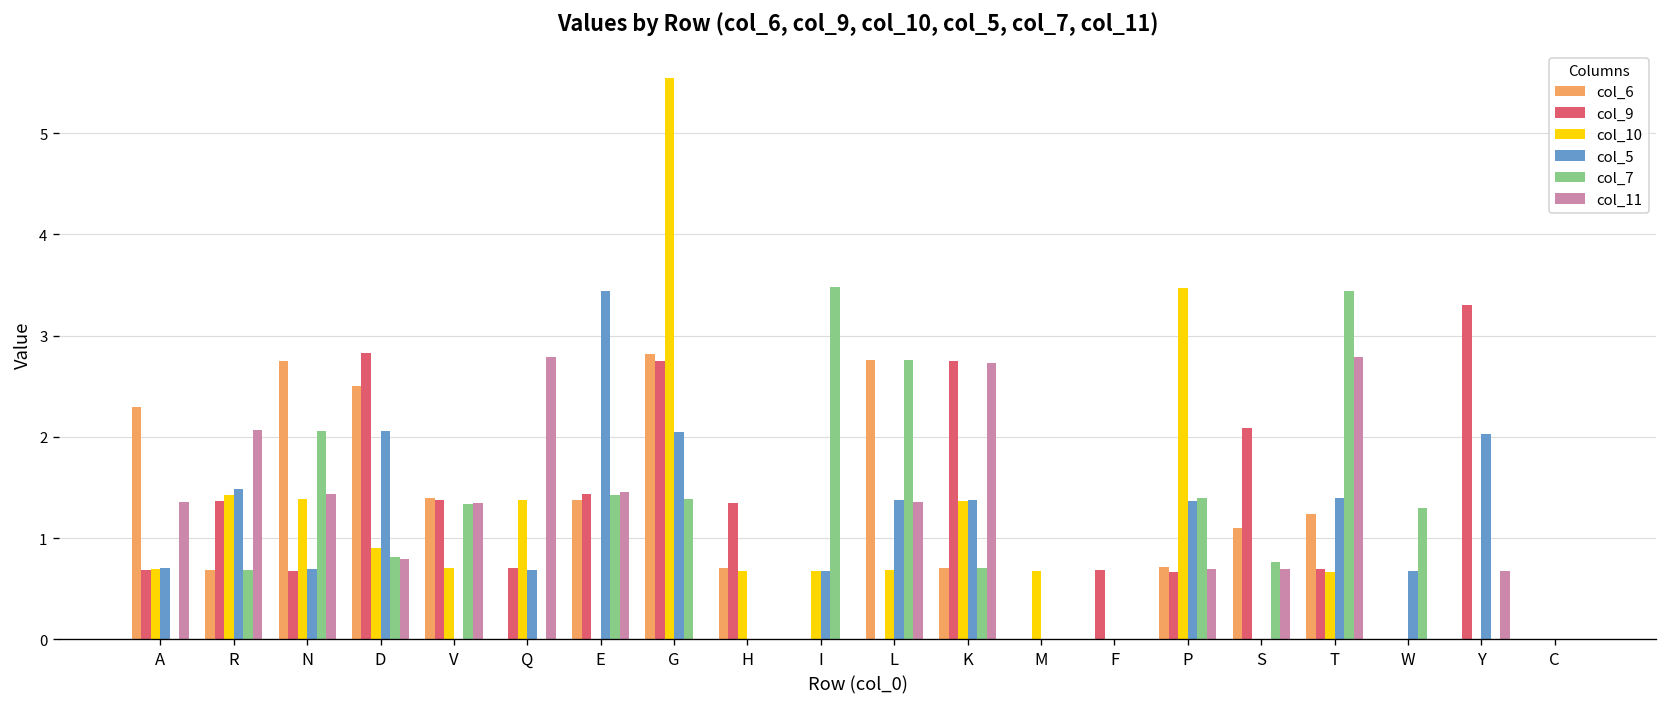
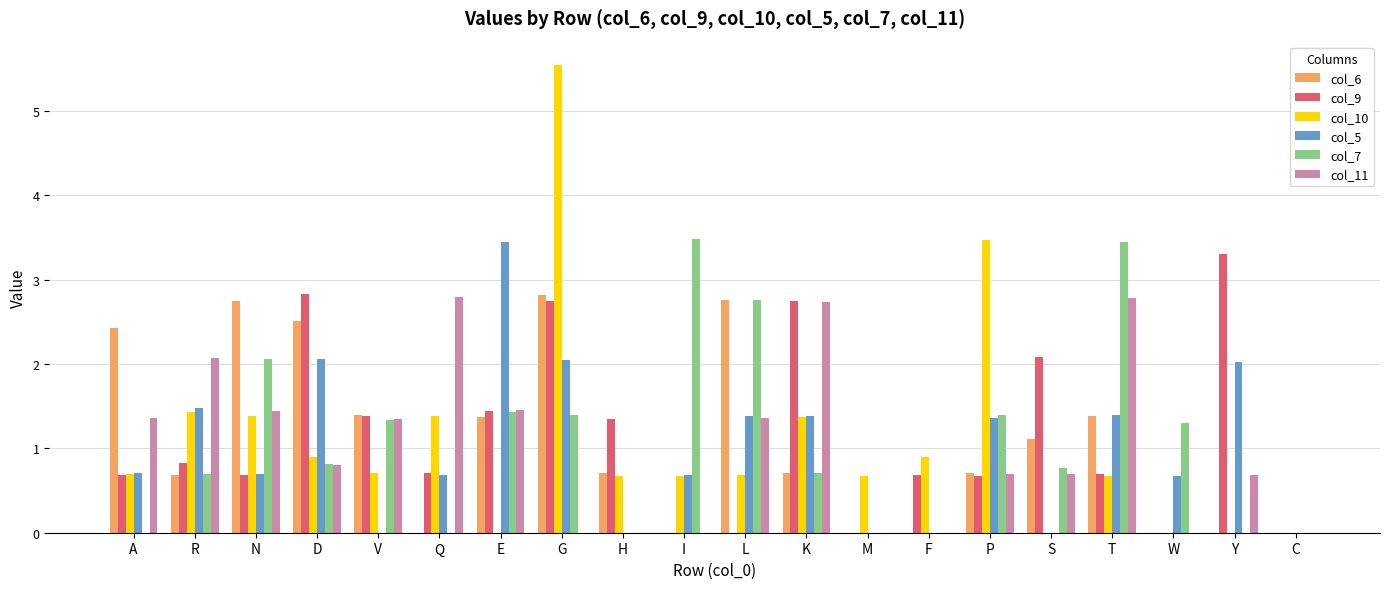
  {
    "col_6": {
-     "A": 2.3,
+     "A": 2.4,
      "R": 0.7,
      "N": 2.8,
      "D": 2.5,
      "V": 1.4,
      "Q": 0.0,
      "E": 1.4,
      "G": 2.8,
      "H": 0.7,
      "I": 0.0,
      "L": 2.8,
      "K": 0.7,
      "M": 0.0,
      "F": 0.0,
      "P": 0.7,
      "S": 1.1,
-     "T": 1.2,
+     "T": 1.4,
      "W": 0.0,
      "Y": 0.0,
      "C": 0.0
    },
    "col_9": {
      "A": 0.7,
-     "R": 1.4,
+     "R": 0.8,
      "N": 0.7,
      "D": 2.8,
      "V": 1.4,
      "Q": 0.7,
      "E": 1.4,
      "G": 2.7,
      "H": 1.3,
      "I": 0.0,
      "L": 0.0,
      "K": 2.8,
      "M": 0.0,
      "F": 0.7,
      "P": 0.7,
      "S": 2.1,
      "T": 0.7,
      "W": 0.0,
      "Y": 3.3,
      "C": 0.0
    },
    "col_10": {
      "A": 0.7,
      "R": 1.4,
      "N": 1.4,
      "D": 0.9,
      "V": 0.7,
      "Q": 1.4,
      "E": 0.0,
      "G": 5.5,
      "H": 0.7,
      "I": 0.7,
      "L": 0.7,
      "K": 1.4,
      "M": 0.7,
-     "F": 0.0,
+     "F": 0.9,
      "P": 3.5,
      "S": 0.0,
      "T": 0.7,
      "W": 0.0,
      "Y": 0.0,
      "C": 0.0
    },
    "col_5": {
      "A": 0.7,
      "R": 1.5,
      "N": 0.7,
      "D": 2.1,
      "V": 0.0,
      "Q": 0.7,
      "E": 3.4,
      "G": 2.0,
      "H": 0.0,
      "I": 0.7,
      "L": 1.4,
      "K": 1.4,
      "M": 0.0,
      "F": 0.0,
      "P": 1.4,
      "S": 0.0,
      "T": 1.4,
      "W": 0.7,
      "Y": 2.0,
      "C": 0.0
    },
    "col_7": {
      "A": 0.0,
      "R": 0.7,
      "N": 2.1,
      "D": 0.8,
      "V": 1.3,
      "Q": 0.0,
      "E": 1.4,
      "G": 1.4,
      "H": 0.0,
      "I": 3.5,
      "L": 2.8,
      "K": 0.7,
      "M": 0.0,
      "F": 0.0,
      "P": 1.4,
      "S": 0.8,
      "T": 3.4,
      "W": 1.3,
      "Y": 0.0,
      "C": 0.0
    },
    "col_11": {
      "A": 1.4,
      "R": 2.1,
      "N": 1.4,
      "D": 0.8,
      "V": 1.3,
      "Q": 2.8,
      "E": 1.5,
      "G": 0.0,
      "H": 0.0,
      "I": 0.0,
      "L": 1.4,
      "K": 2.7,
      "M": 0.0,
      "F": 0.0,
      "P": 0.7,
      "S": 0.7,
      "T": 2.8,
      "W": 0.0,
      "Y": 0.7,
      "C": 0.0
    }
  }
